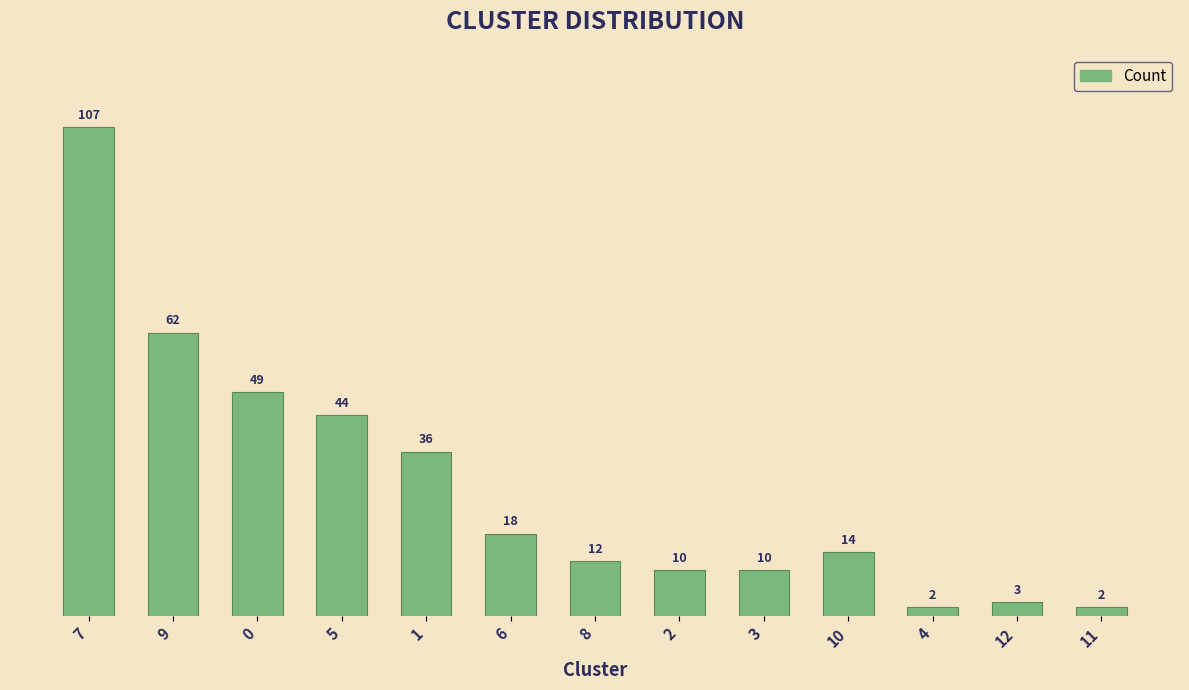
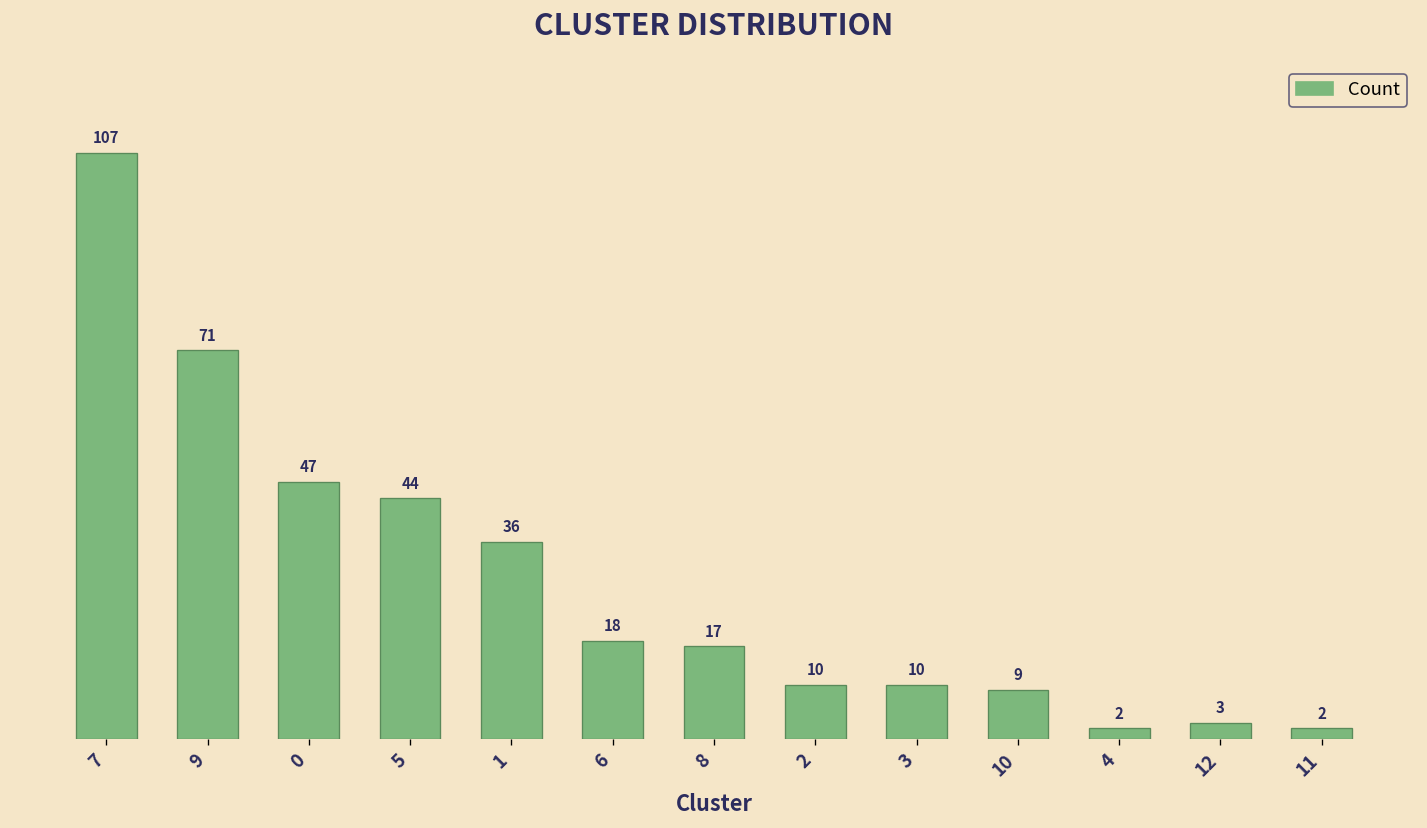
  {
    "7": 107,
-   "9": 62,
-   "0": 49,
+   "9": 71,
+   "0": 47,
    "5": 44,
    "1": 36,
    "6": 18,
-   "8": 12,
+   "8": 17,
    "2": 10,
    "3": 10,
-   "10": 14,
+   "10": 9,
    "4": 2,
    "12": 3,
    "11": 2
  }
